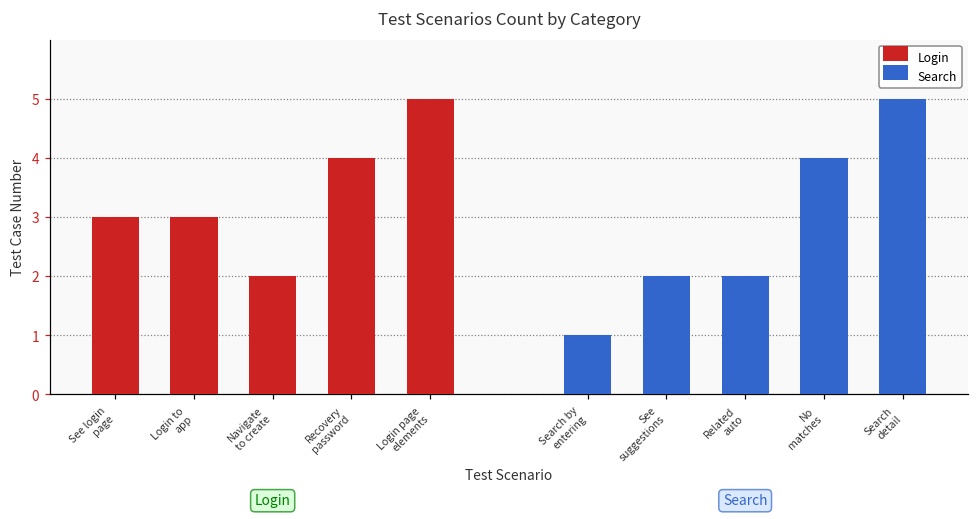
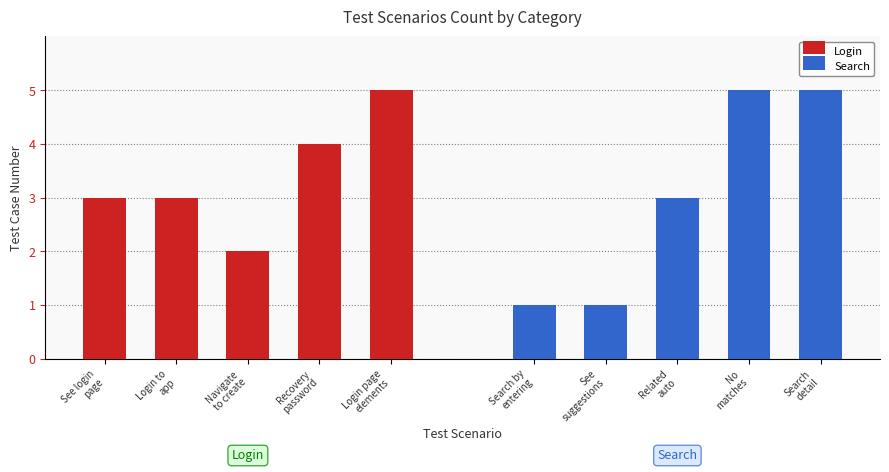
  {
    "Login": {
      "See login page": 3,
      "Login to app": 3,
      "Navigate to create": 2,
      "Recovery password": 4,
      "Login page elements": 5
    },
    "Search": {
      "Search by entering": 1,
-     "See suggestions": 2,
-     "Related auto": 2,
-     "No matches": 4,
+     "See suggestions": 1,
+     "Related auto": 3,
+     "No matches": 5,
      "Search detail": 5
    }
  }
